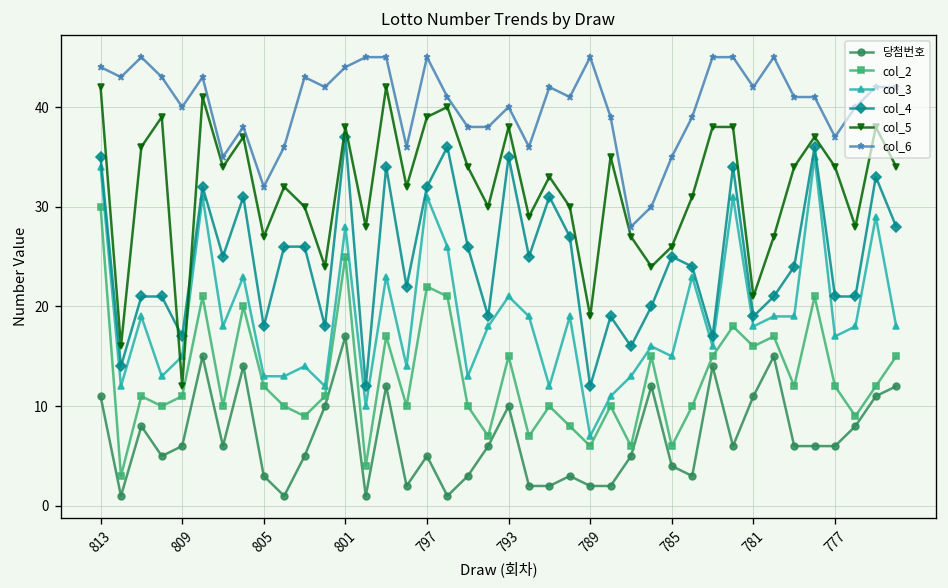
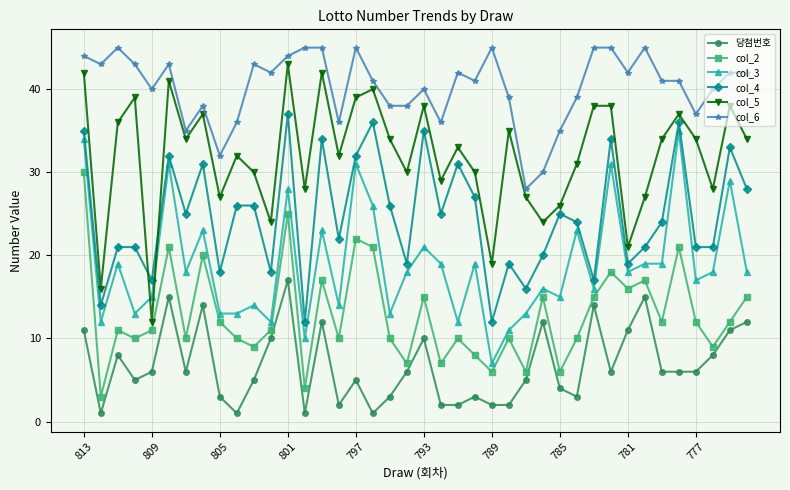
  {
    "col_5": {
      "813": 42,
      "809": 12,
      "805": 27,
-     "801": 38,
+     "801": 43,
      "797": 39,
      "793": 38,
      "789": 19,
      "785": 26,
      "781": 21,
      "777": 34
    },
    "col_6": {
      "813": 44,
      "809": 40,
      "805": 32,
      "801": 44,
      "797": 45,
      "793": 40,
      "789": 45,
      "785": 35,
      "781": 42,
      "777": 37
    }
  }
